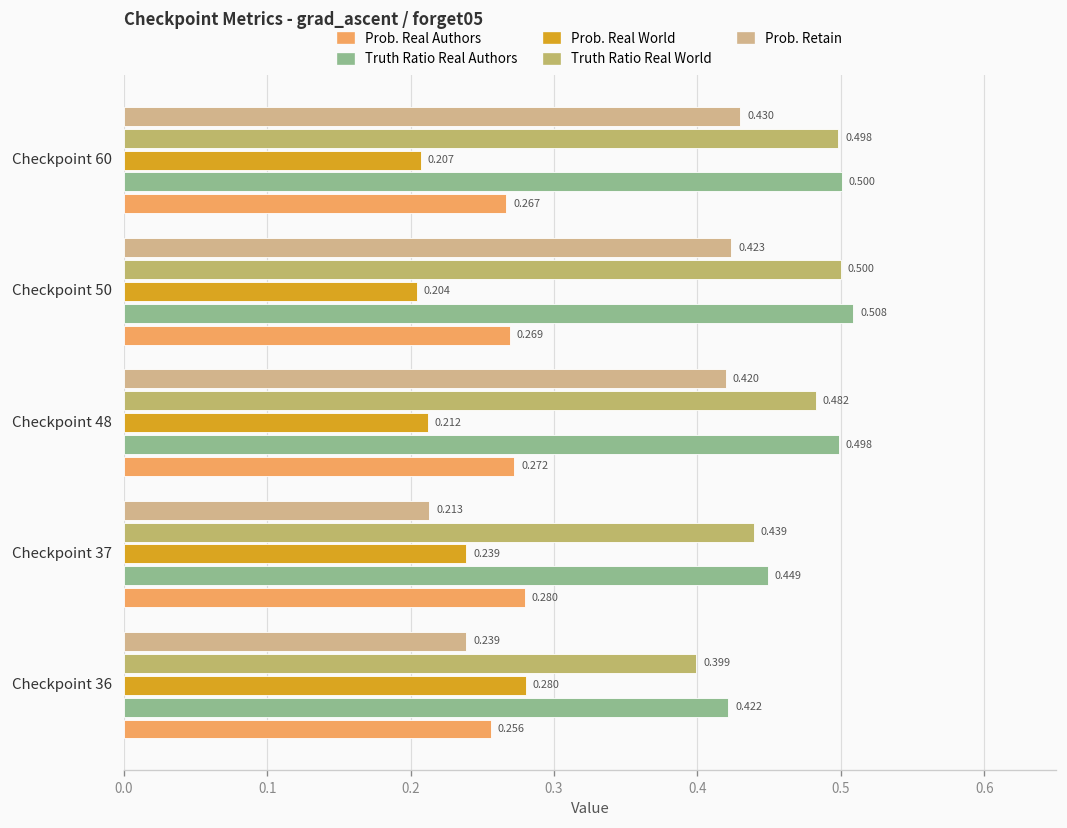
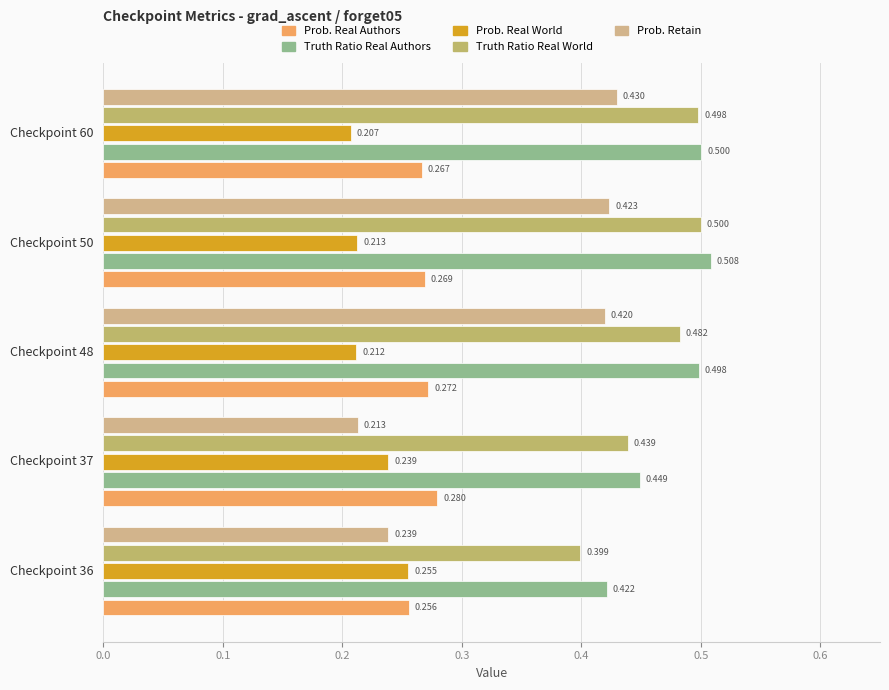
  {
    "Prob. Real World": {
      "Checkpoint 60": 0.207,
-     "Checkpoint 50": 0.204,
+     "Checkpoint 50": 0.213,
      "Checkpoint 48": 0.212,
      "Checkpoint 37": 0.239,
-     "Checkpoint 36": 0.280
+     "Checkpoint 36": 0.255
    }
  }
